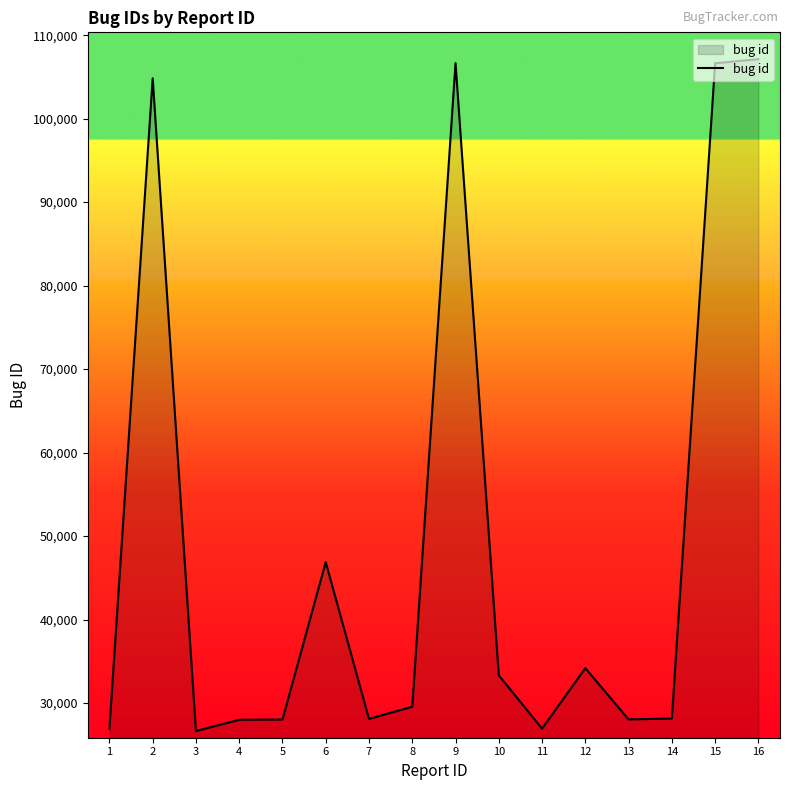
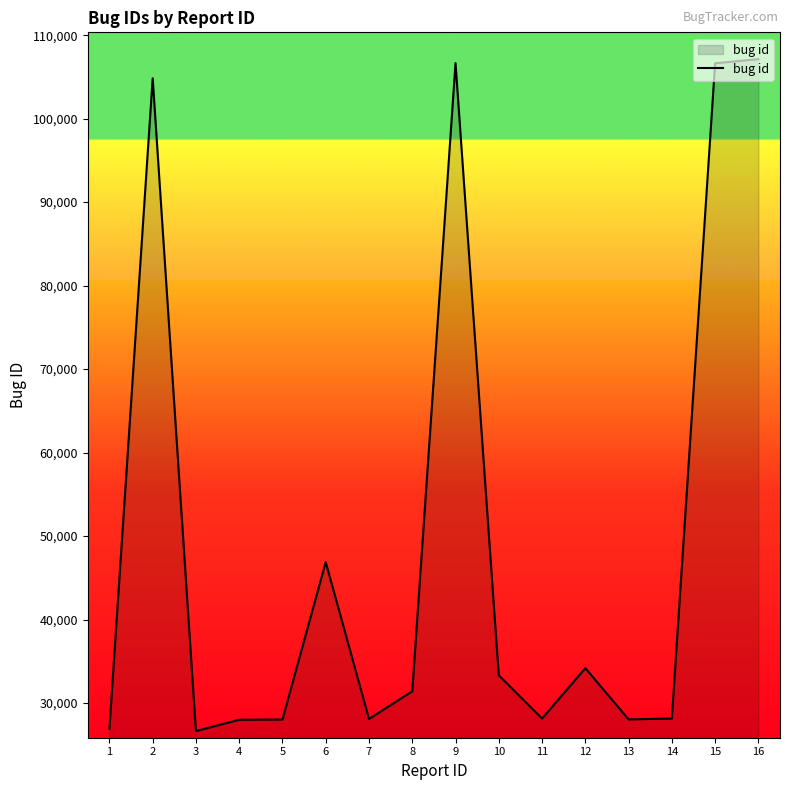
  {
    "1": "27,000",
    "2": "105,000",
    "3": "27,000",
    "4": "28,000",
    "5": "28,000",
    "6": "47,000",
    "7": "28,000",
-   "8": "30,000",
+   "8": "31,000",
    "9": "107,000",
    "10": "33,000",
-   "11": "27,000",
+   "11": "28,000",
    "12": "34,000",
    "13": "28,000",
    "14": "28,000"
  }
